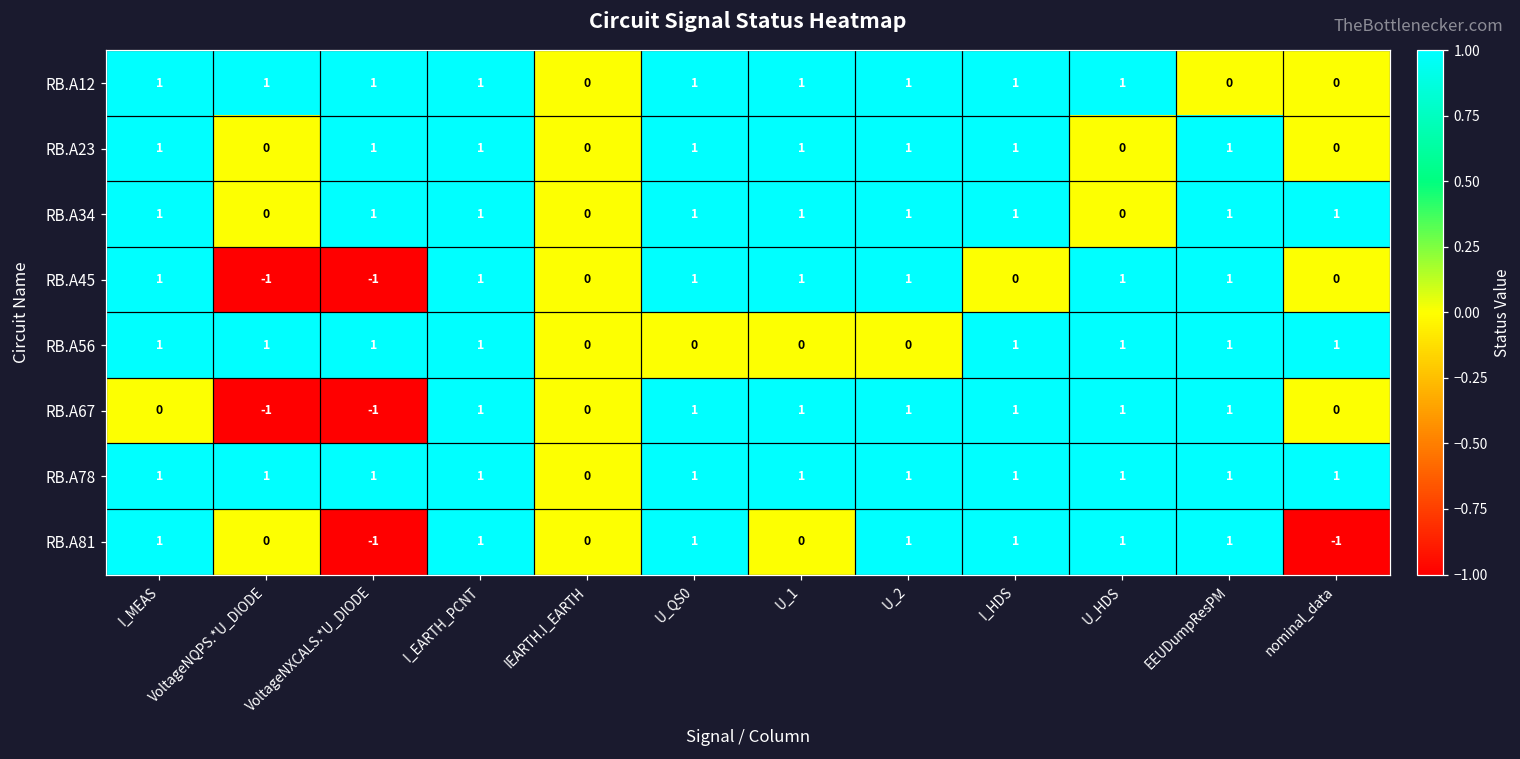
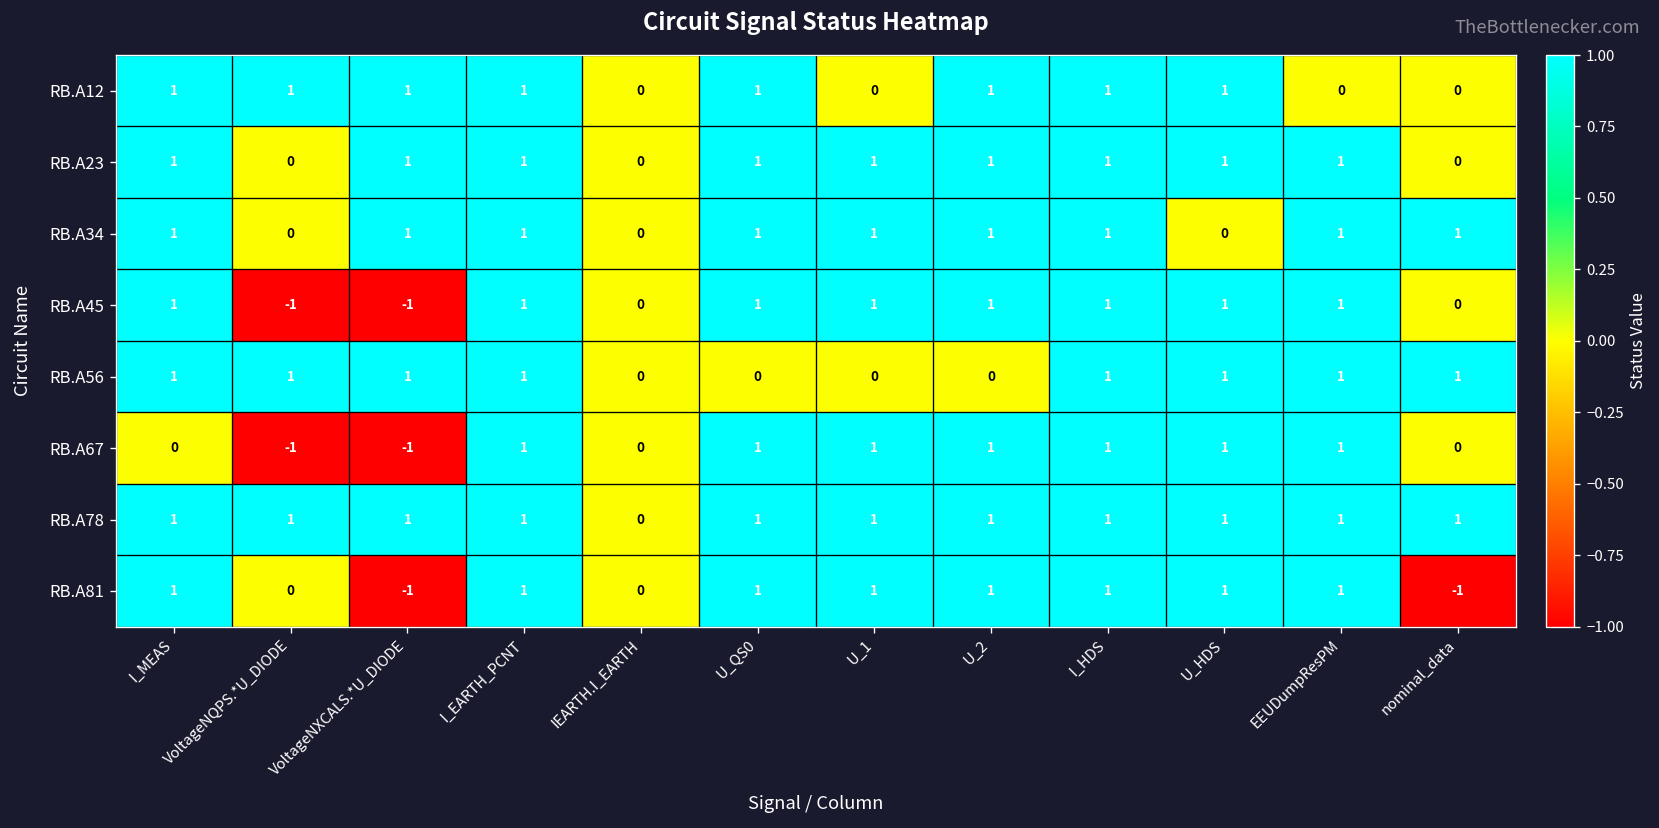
  {
    "RB.A12": {
      "I_MEAS": 1,
      "VoltageNQPS.*U_DIODE": 1,
      "VoltageNXCALS.*U_DIODE": 1,
      "I_EARTH_PCNT": 1,
      "IEARTH.I_EARTH": 0,
      "U_QS0": 1,
-     "U_1": 1,
+     "U_1": 0,
      "U_2": 1,
      "I_HDS": 1,
      "U_HDS": 1,
      "EEUDumpResPM": 0,
      "nominal_data": 0
    },
    "RB.A23": {
      "I_MEAS": 1,
      "VoltageNQPS.*U_DIODE": 0,
      "VoltageNXCALS.*U_DIODE": 1,
      "I_EARTH_PCNT": 1,
      "IEARTH.I_EARTH": 0,
      "U_QS0": 1,
      "U_1": 1,
      "U_2": 1,
      "I_HDS": 1,
-     "U_HDS": 0,
+     "U_HDS": 1,
      "EEUDumpResPM": 1,
      "nominal_data": 0
    },
    "RB.A34": {
      "I_MEAS": 1,
      "VoltageNQPS.*U_DIODE": 0,
      "VoltageNXCALS.*U_DIODE": 1,
      "I_EARTH_PCNT": 1,
      "IEARTH.I_EARTH": 0,
      "U_QS0": 1,
      "U_1": 1,
      "U_2": 1,
      "I_HDS": 1,
      "U_HDS": 0,
      "EEUDumpResPM": 1,
      "nominal_data": 1
    },
    "RB.A45": {
      "I_MEAS": 1,
      "VoltageNQPS.*U_DIODE": -1,
      "VoltageNXCALS.*U_DIODE": -1,
      "I_EARTH_PCNT": 1,
      "IEARTH.I_EARTH": 0,
      "U_QS0": 1,
      "U_1": 1,
      "U_2": 1,
-     "I_HDS": 0,
+     "I_HDS": 1,
      "U_HDS": 1,
      "EEUDumpResPM": 1,
      "nominal_data": 0
    },
    "RB.A56": {
      "I_MEAS": 1,
      "VoltageNQPS.*U_DIODE": 1,
      "VoltageNXCALS.*U_DIODE": 1,
      "I_EARTH_PCNT": 1,
      "IEARTH.I_EARTH": 0,
      "U_QS0": 0,
      "U_1": 0,
      "U_2": 0,
      "I_HDS": 1,
      "U_HDS": 1,
      "EEUDumpResPM": 1,
      "nominal_data": 1
    },
    "RB.A67": {
      "I_MEAS": 0,
      "VoltageNQPS.*U_DIODE": -1,
      "VoltageNXCALS.*U_DIODE": -1,
      "I_EARTH_PCNT": 1,
      "IEARTH.I_EARTH": 0,
      "U_QS0": 1,
      "U_1": 1,
      "U_2": 1,
      "I_HDS": 1,
      "U_HDS": 1,
      "EEUDumpResPM": 1,
      "nominal_data": 0
    },
    "RB.A78": {
      "I_MEAS": 1,
      "VoltageNQPS.*U_DIODE": 1,
      "VoltageNXCALS.*U_DIODE": 1,
      "I_EARTH_PCNT": 1,
      "IEARTH.I_EARTH": 0,
      "U_QS0": 1,
      "U_1": 1,
      "U_2": 1,
      "I_HDS": 1,
      "U_HDS": 1,
      "EEUDumpResPM": 1,
      "nominal_data": 1
    },
    "RB.A81": {
      "I_MEAS": 1,
      "VoltageNQPS.*U_DIODE": 0,
      "VoltageNXCALS.*U_DIODE": -1,
      "I_EARTH_PCNT": 1,
      "IEARTH.I_EARTH": 0,
      "U_QS0": 1,
-     "U_1": 0,
+     "U_1": 1,
      "U_2": 1,
      "I_HDS": 1,
      "U_HDS": 1,
      "EEUDumpResPM": 1,
      "nominal_data": -1
    }
  }
